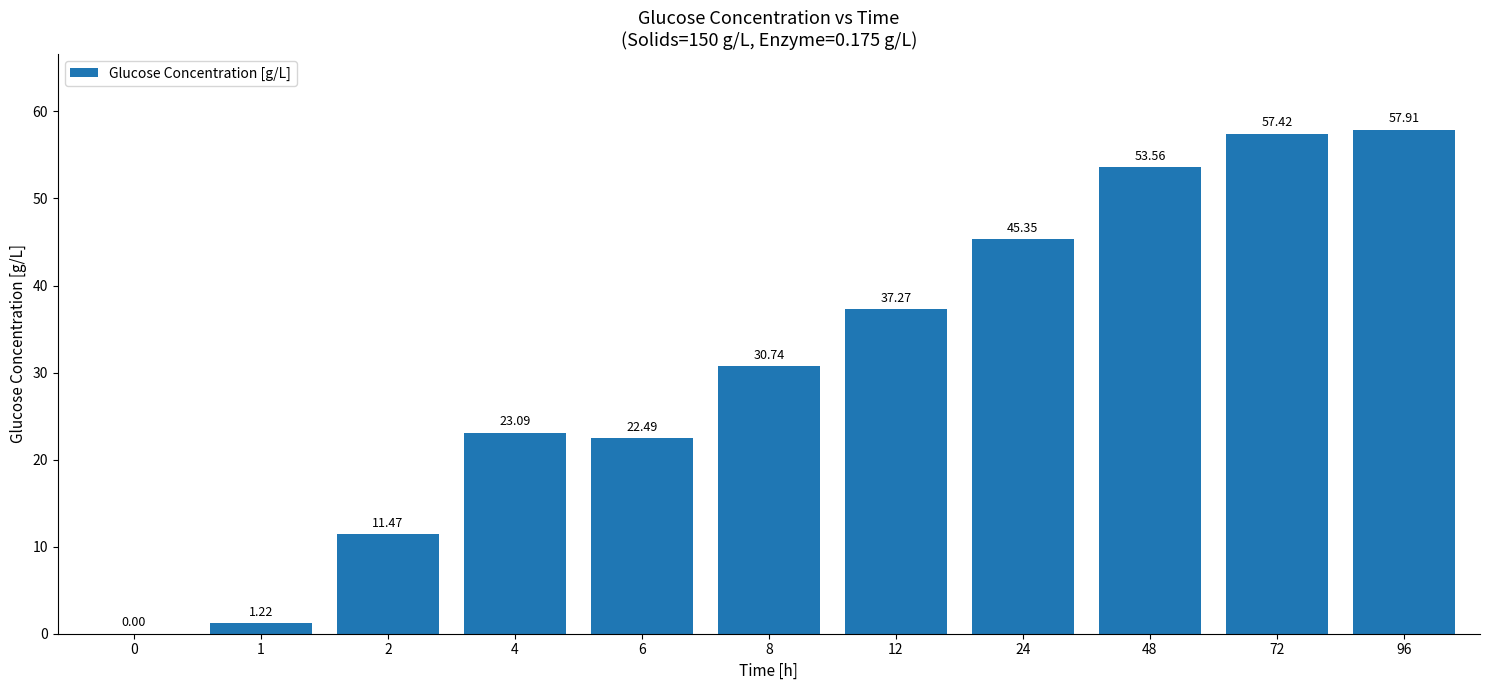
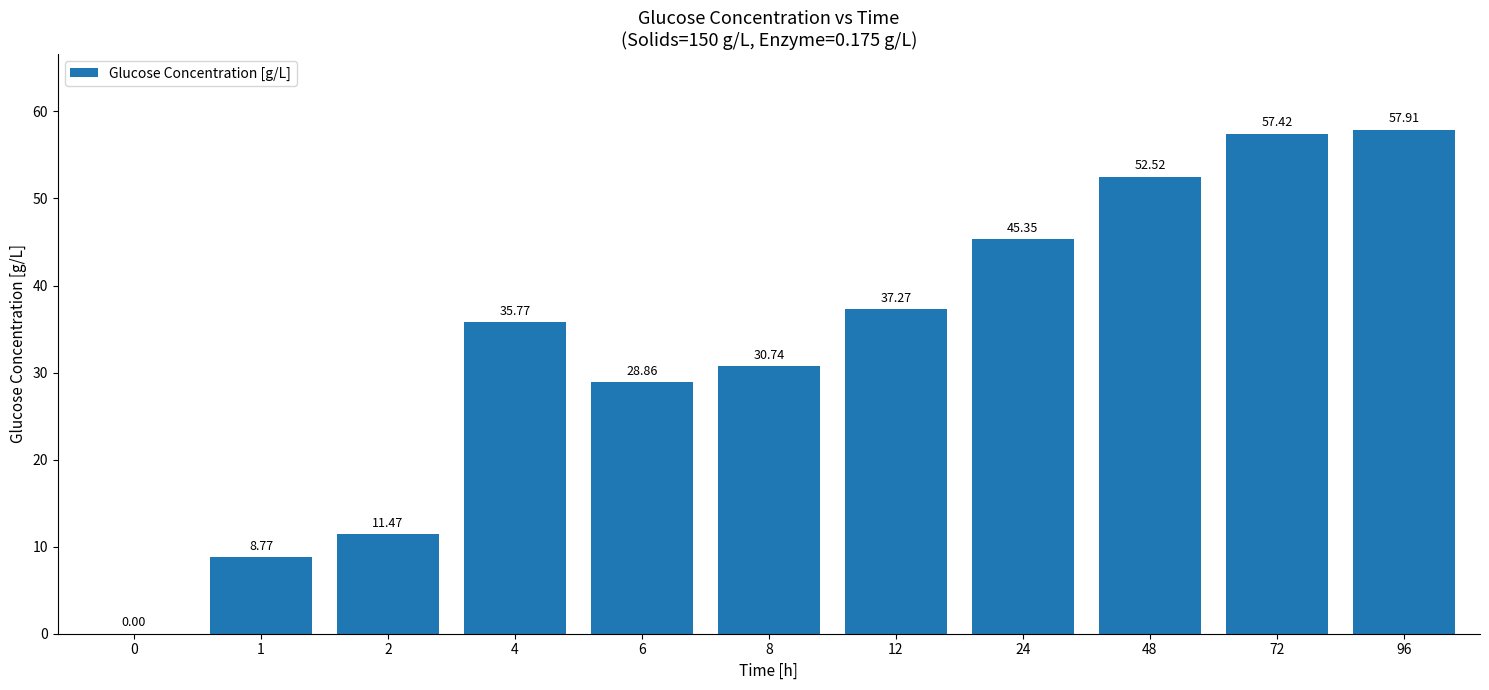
  {
    "0": 0.00,
-   "1": 1.22,
+   "1": 8.77,
    "2": 11.47,
-   "4": 23.09,
-   "6": 22.49,
+   "4": 35.77,
+   "6": 28.86,
    "8": 30.74,
    "12": 37.27,
    "24": 45.35,
-   "48": 53.56,
+   "48": 52.52,
    "72": 57.42,
    "96": 57.91
  }
